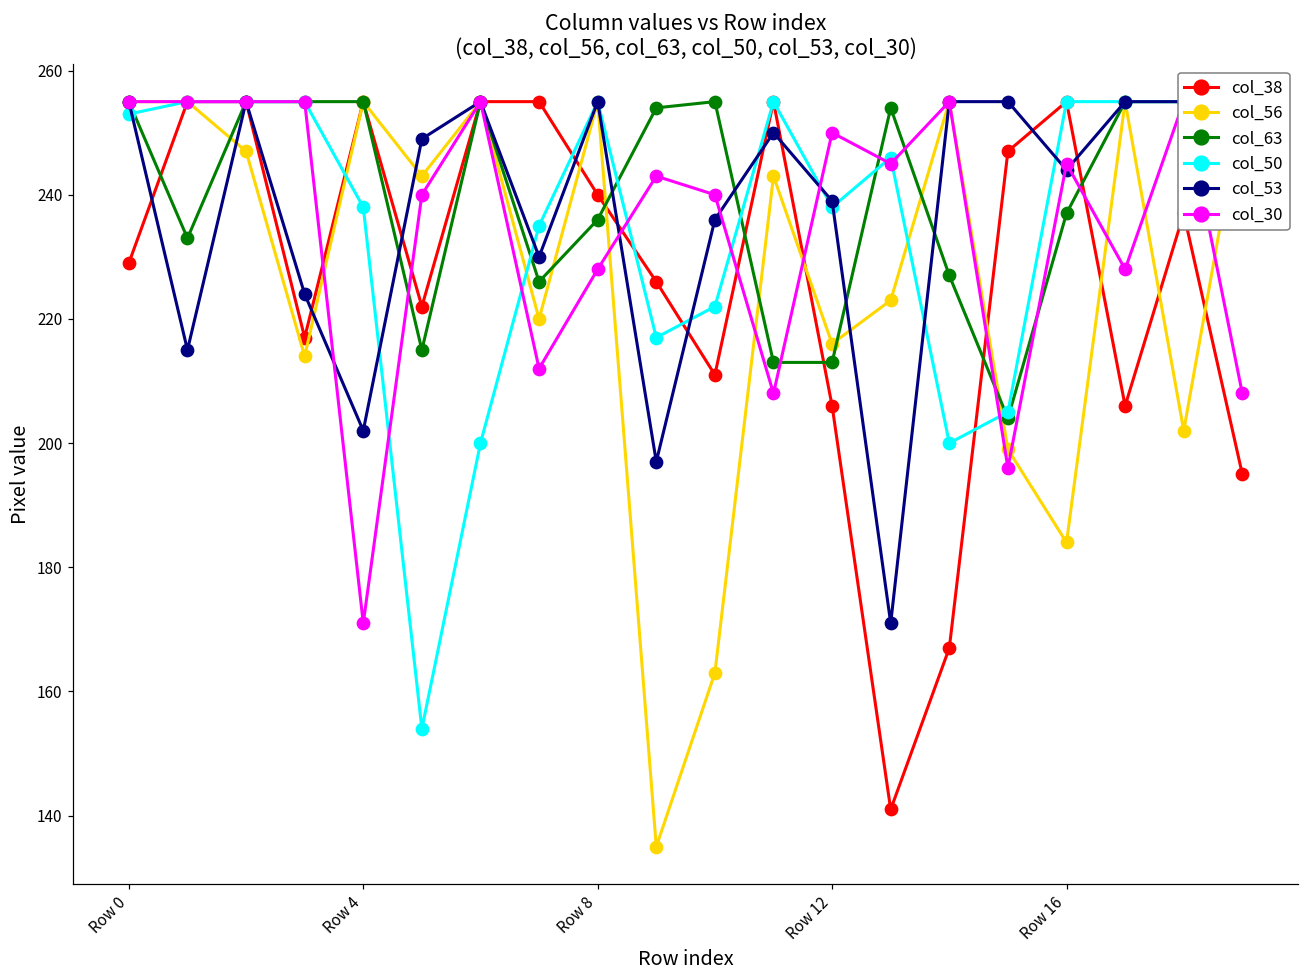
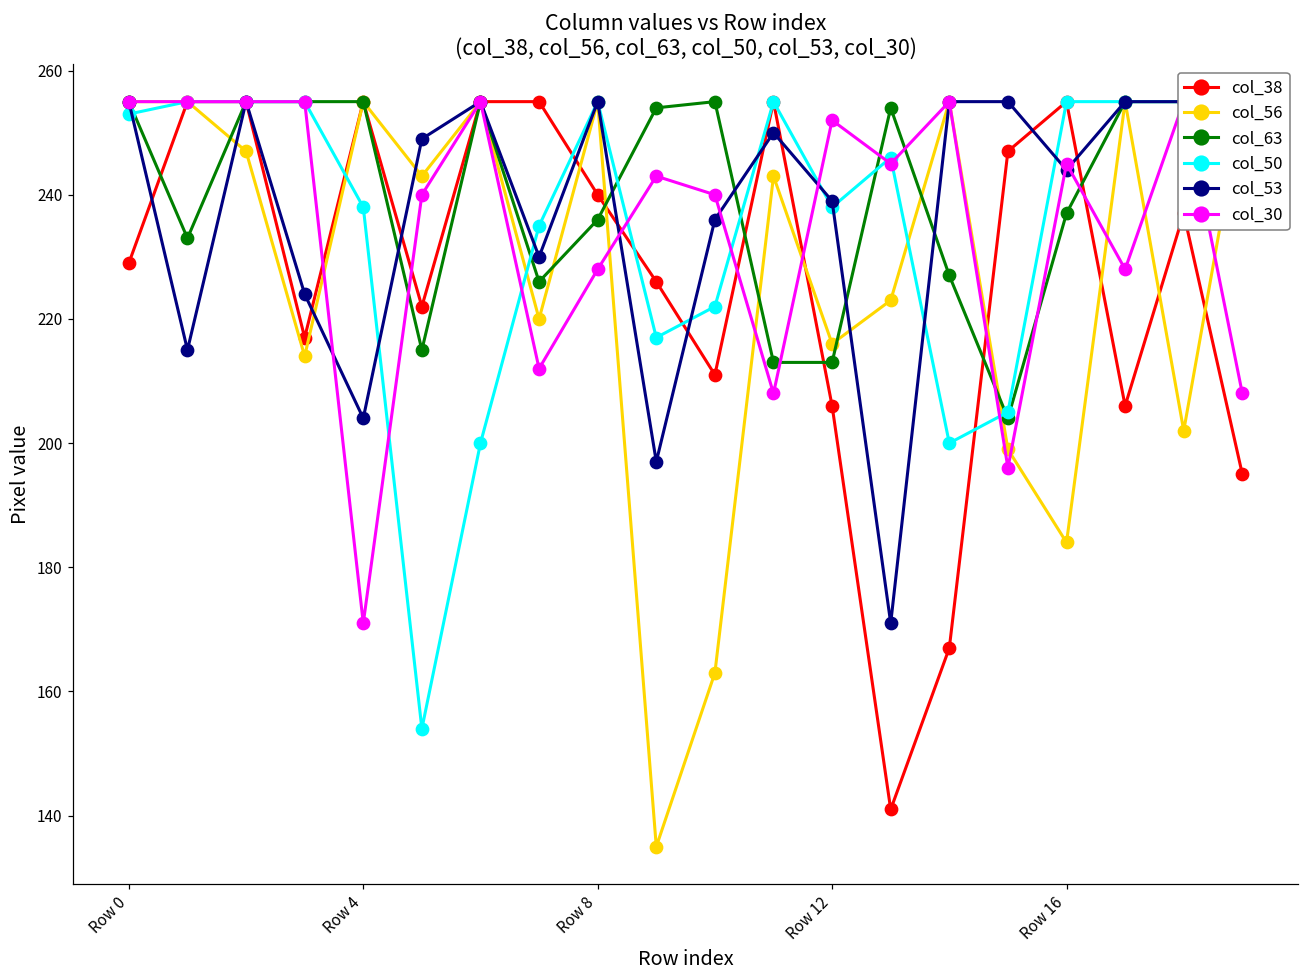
  {
    "col_38": {
      "Row 0": 229,
      "Row 8": 240,
      "Row 12": 206
    },
    "col_56": {
      "Row 12": 216,
      "Row 16": 184
    },
    "col_63": {
      "Row 8": 236,
      "Row 12": 213,
      "Row 16": 237
    },
    "col_50": {
      "Row 0": 253,
      "Row 4": 238,
      "Row 12": 238
    },
    "col_53": {
-     "Row 4": 202,
+     "Row 4": 204,
      "Row 12": 239,
      "Row 16": 244
    },
    "col_30": {
      "Row 4": 171,
      "Row 8": 228,
-     "Row 12": 250,
+     "Row 12": 252,
      "Row 16": 245
    }
  }
